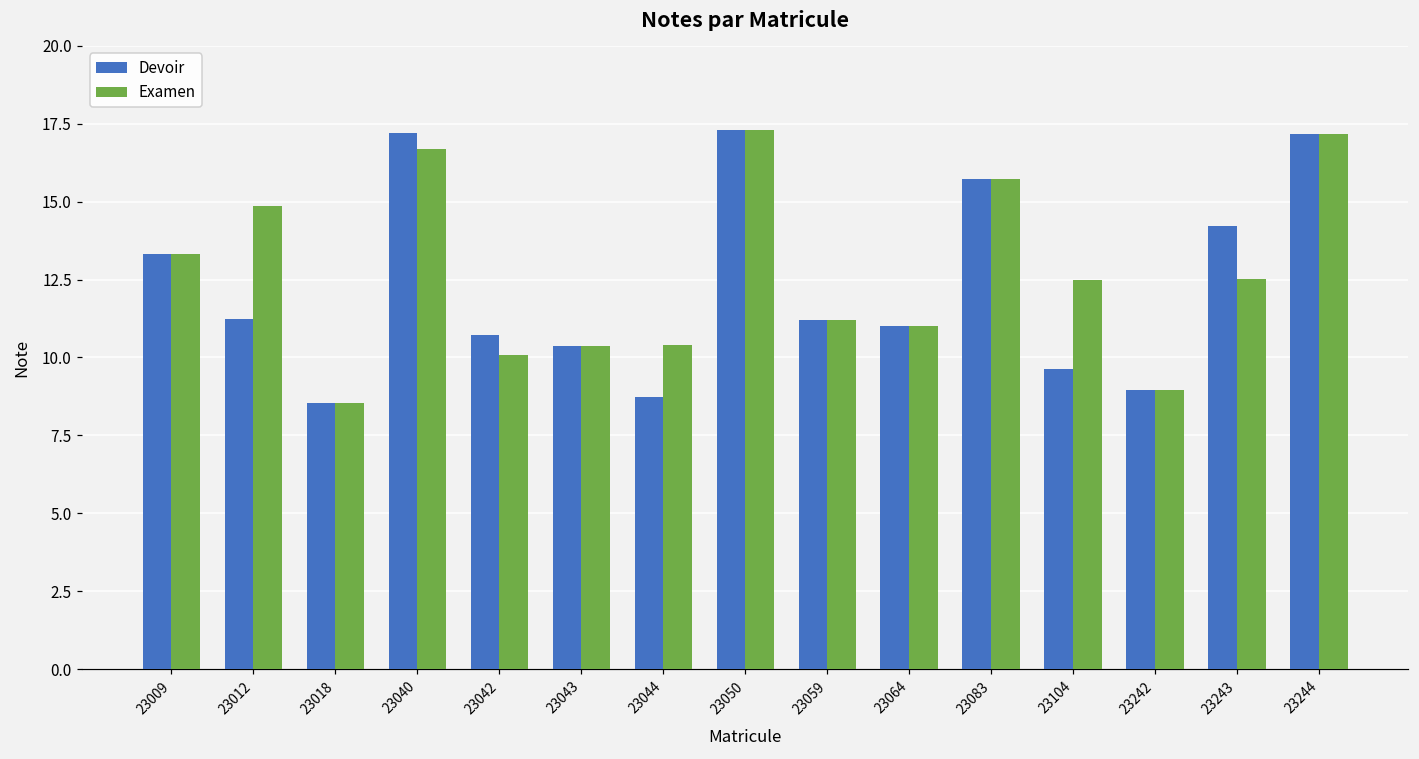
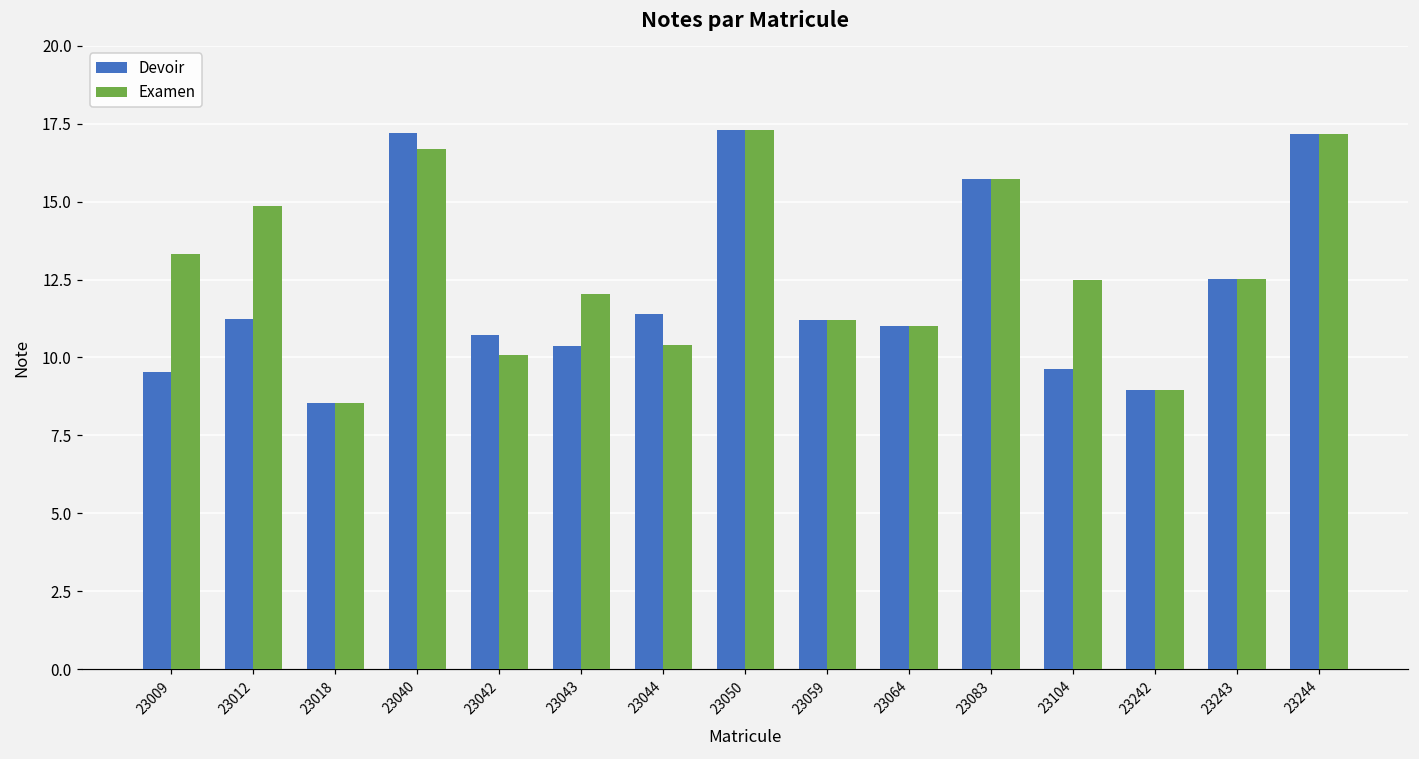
  {
    "Devoir": {
-     "23009": 13.3,
+     "23009": 9.5,
      "23012": 11.2,
      "23018": 8.5,
      "23040": 17.2,
      "23042": 10.7,
      "23043": 10.4,
-     "23044": 8.7,
+     "23044": 11.4,
      "23050": 17.3,
      "23059": 11.2,
      "23064": 11.0,
      "23083": 15.7,
      "23104": 9.6,
      "23242": 9.0,
-     "23243": 14.2,
+     "23243": 12.5,
      "23244": 17.2
    },
    "Examen": {
      "23009": 13.3,
      "23012": 14.9,
      "23018": 8.5,
      "23040": 16.7,
      "23042": 10.1,
-     "23043": 10.4,
+     "23043": 12.0,
      "23044": 10.4,
      "23050": 17.3,
      "23059": 11.2,
      "23064": 11.0,
      "23083": 15.7,
      "23104": 12.5,
      "23242": 9.0,
      "23243": 12.5,
      "23244": 17.2
    }
  }
